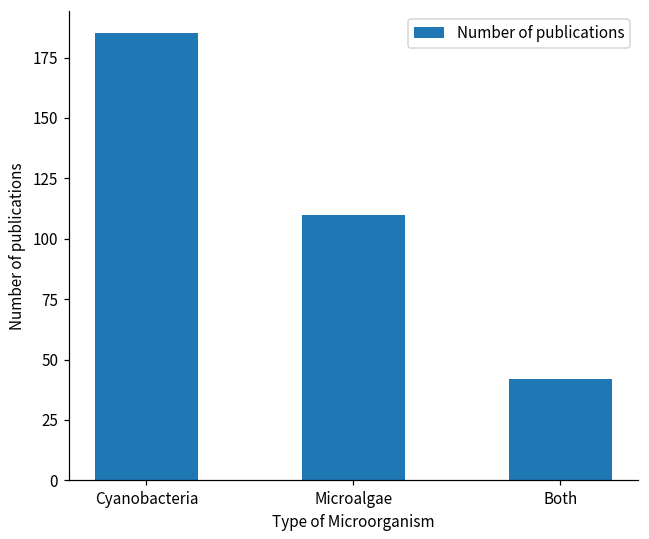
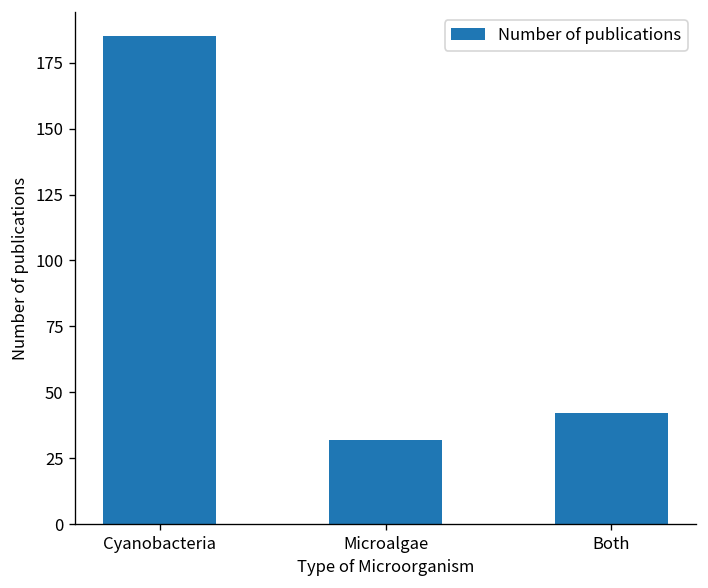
  {
    "Cyanobacteria": 185,
-   "Microalgae": 110,
+   "Microalgae": 32,
    "Both": 42
  }
